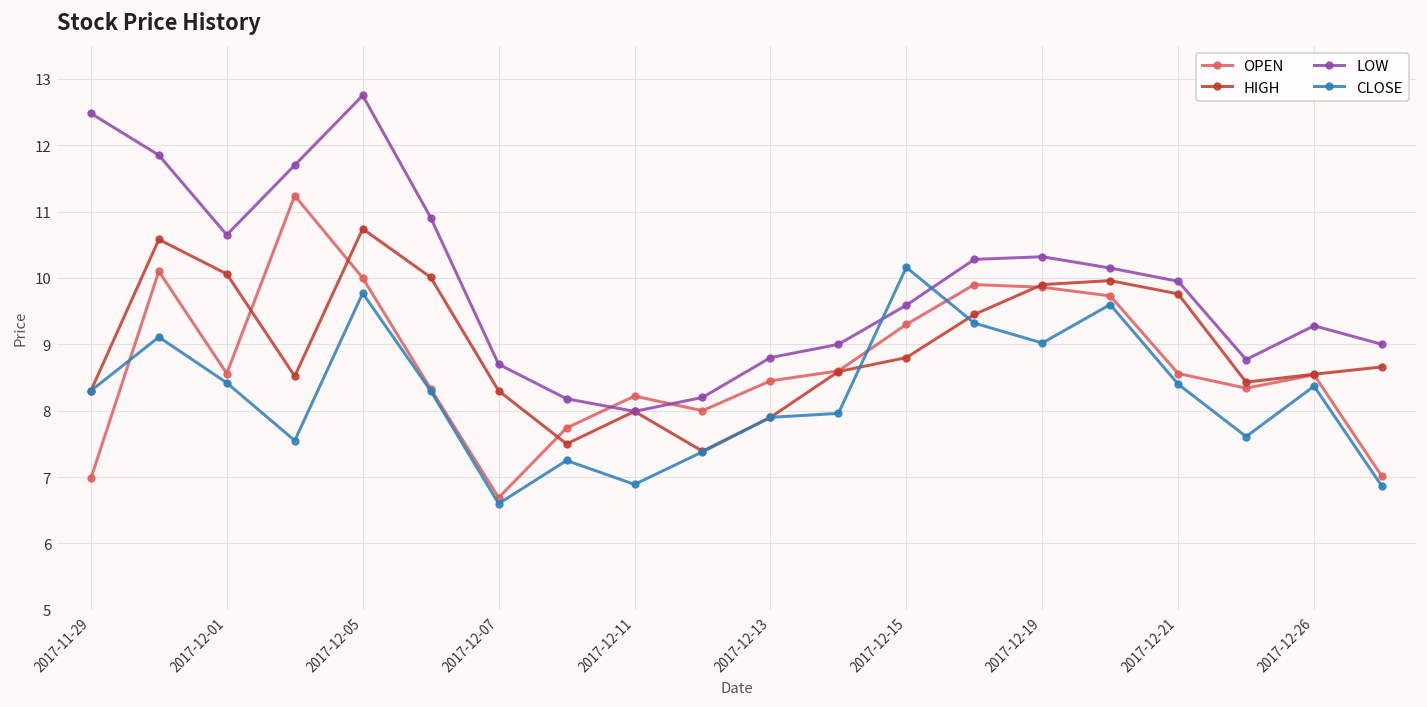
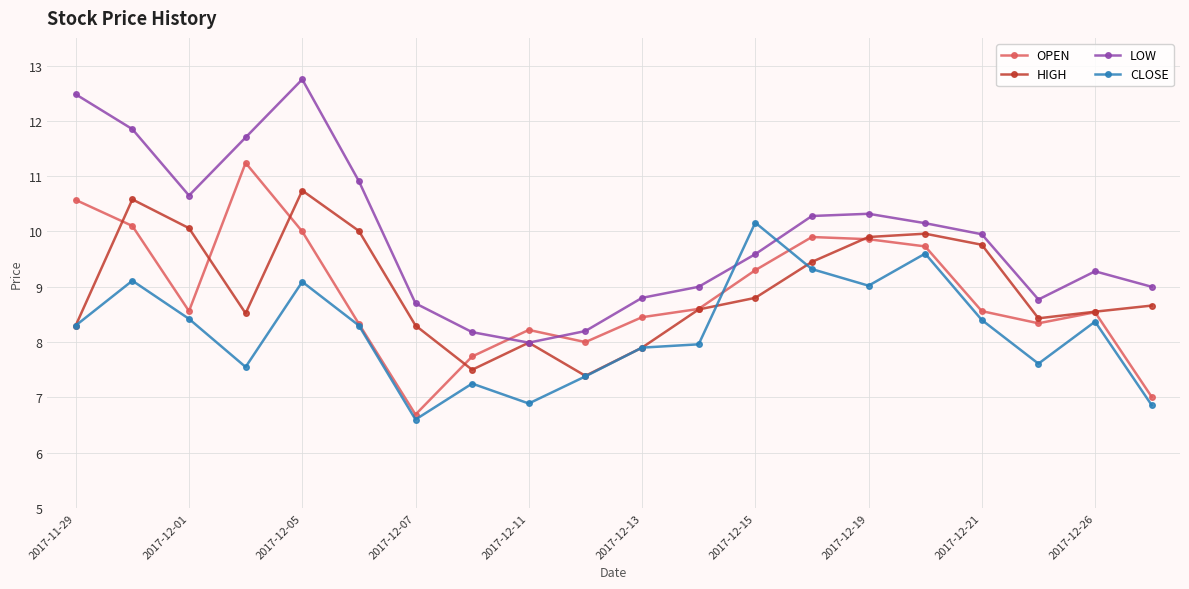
  {
    "OPEN": {
-     "2017-11-29": 7.0,
+     "2017-11-29": 10.6,
      "2017-12-01": 8.6,
      "2017-12-05": 10.0,
      "2017-12-07": 6.7,
      "2017-12-11": 8.2,
      "2017-12-13": 8.5,
      "2017-12-15": 9.3,
      "2017-12-21": 8.6
    },
    "HIGH": {
      "2017-12-01": 10.1,
      "2017-12-05": 10.7,
      "2017-12-07": 8.3,
      "2017-12-15": 8.8,
      "2017-12-21": 9.8
    },
    "LOW": {
      "2017-11-29": 12.5,
      "2017-12-01": 10.7,
      "2017-12-05": 12.8,
      "2017-12-07": 8.7,
      "2017-12-13": 8.8,
      "2017-12-15": 9.6,
      "2017-12-19": 10.3,
      "2017-12-21": 10.0,
      "2017-12-26": 9.3
    },
    "CLOSE": {
      "2017-12-01": 8.4,
-     "2017-12-05": 9.8,
+     "2017-12-05": 9.1,
      "2017-12-07": 6.6,
      "2017-12-11": 6.9,
      "2017-12-15": 10.2,
      "2017-12-19": 9.0,
      "2017-12-21": 8.4,
      "2017-12-26": 8.4
    }
  }
